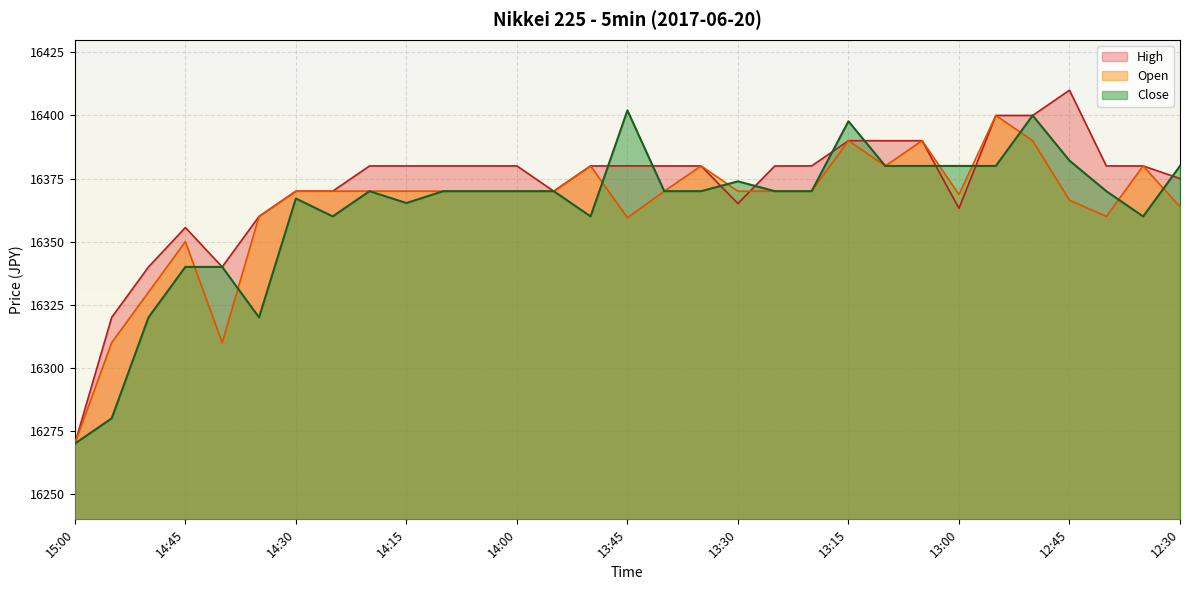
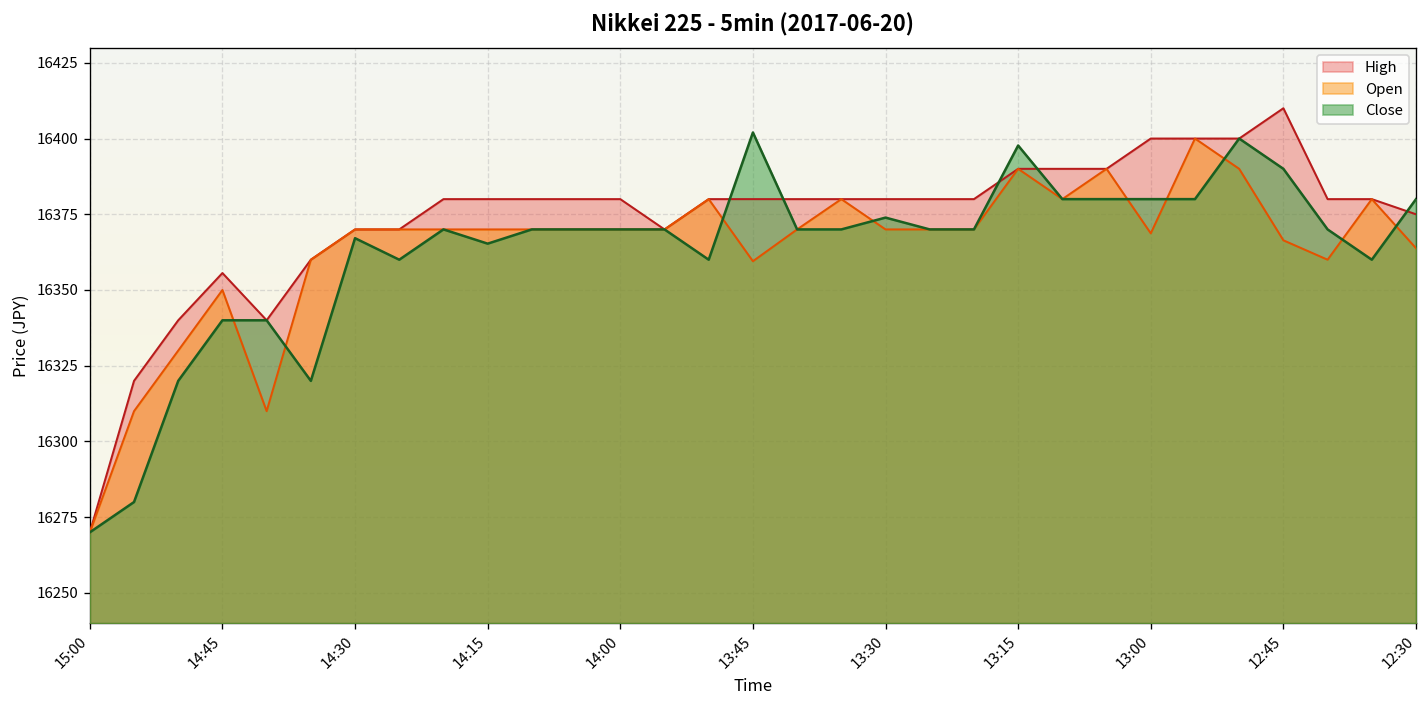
  {
    "High": {
      "14:45": 16356,
      "14:15": 16380,
      "14:00": 16380,
      "13:45": 16380,
-     "13:30": 16365,
-     "13:00": 16363,
+     "13:30": 16380,
+     "13:00": 16400,
      "12:45": 16410,
      "12:30": 16375
    },
    "Open": {
      "14:45": 16350,
      "14:15": 16370,
      "13:45": 16360,
      "13:30": 16370,
      "13:00": 16369,
      "12:45": 16366,
      "12:30": 16364
    },
    "Close": {
      "14:45": 16340,
      "14:30": 16367,
      "14:15": 16365,
      "13:45": 16402,
      "13:30": 16374,
      "13:15": 16398,
      "13:00": 16380,
-     "12:45": 16382,
+     "12:45": 16390,
      "12:30": 16380
    }
  }
